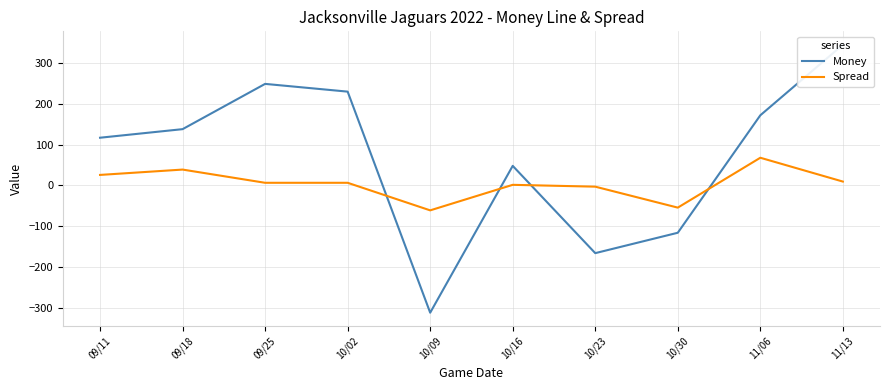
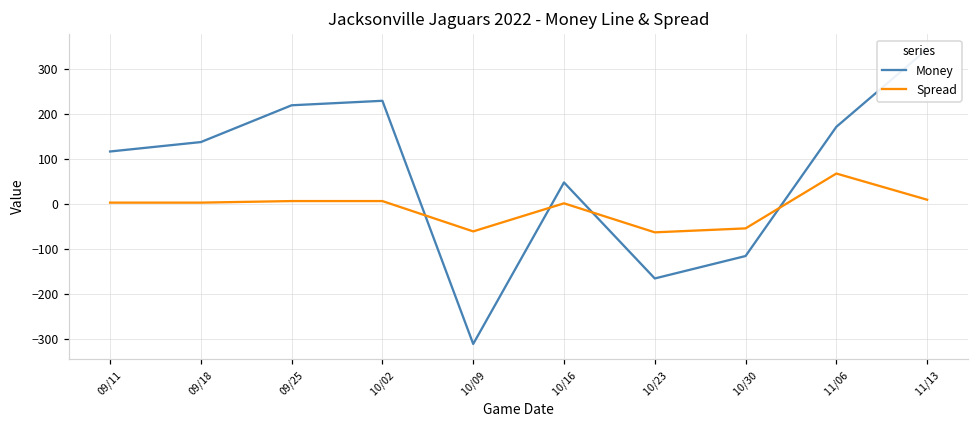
  {
    "Money": {
      "09/11": 120,
      "09/18": 140,
-     "09/25": 250,
+     "09/25": 220,
      "10/02": 230,
      "10/09": -310,
      "10/16": 50,
      "10/23": -170,
      "10/30": -120,
      "11/06": 170
    },
    "Spread": {
-     "09/11": 30,
-     "09/18": 40,
+     "09/11": 0,
+     "09/18": 0,
      "09/25": 10,
      "10/02": 10,
      "10/09": -60,
      "10/16": 0,
-     "10/23": 0,
+     "10/23": -60,
      "10/30": -50,
      "11/06": 70,
      "11/13": 10
    }
  }
